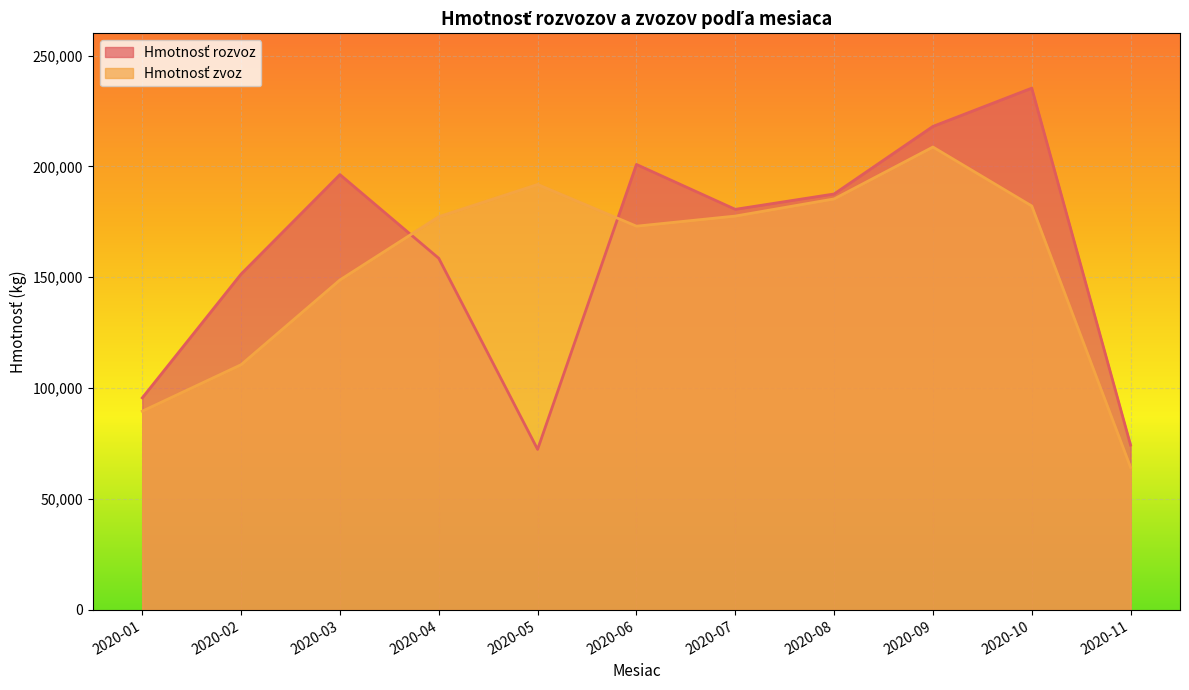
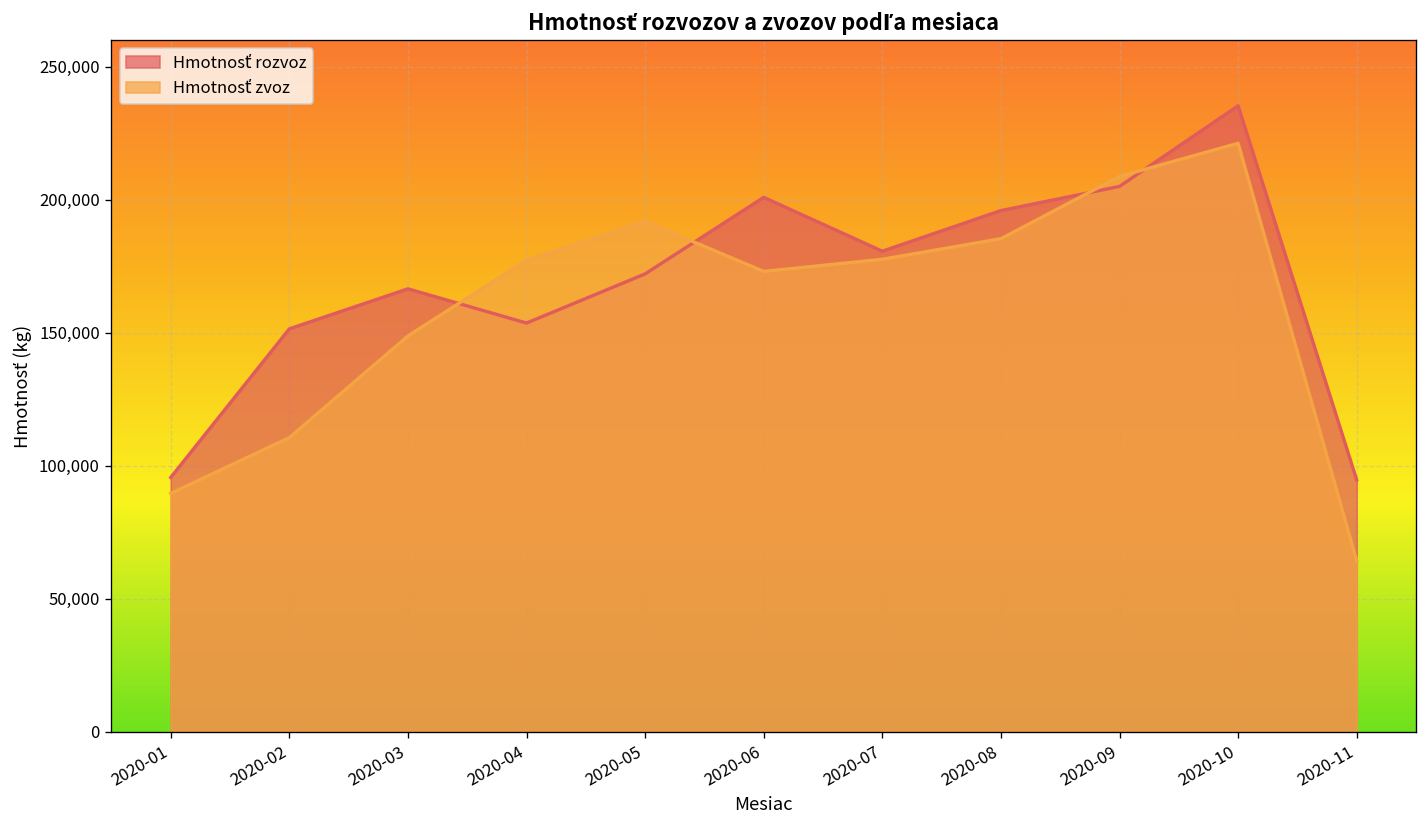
  {
    "Hmotnosť rozvoz": {
      "2020-01": "96,000",
      "2020-02": "151,000",
-     "2020-03": "196,000",
-     "2020-04": "159,000",
-     "2020-05": "72,000",
+     "2020-03": "167,000",
+     "2020-04": "154,000",
+     "2020-05": "172,000",
      "2020-06": "201,000",
      "2020-07": "181,000",
-     "2020-08": "188,000",
-     "2020-09": "218,000",
+     "2020-08": "196,000",
+     "2020-09": "205,000",
      "2020-10": "235,000",
-     "2020-11": "74,000"
+     "2020-11": "95,000"
    },
    "Hmotnosť zvoz": {
      "2020-01": "90,000",
      "2020-02": "111,000",
      "2020-03": "149,000",
      "2020-04": "177,000",
      "2020-05": "192,000",
      "2020-06": "173,000",
      "2020-07": "178,000",
      "2020-08": "185,000",
      "2020-09": "209,000",
-     "2020-10": "182,000",
+     "2020-10": "221,000",
      "2020-11": "64,000"
    }
  }
